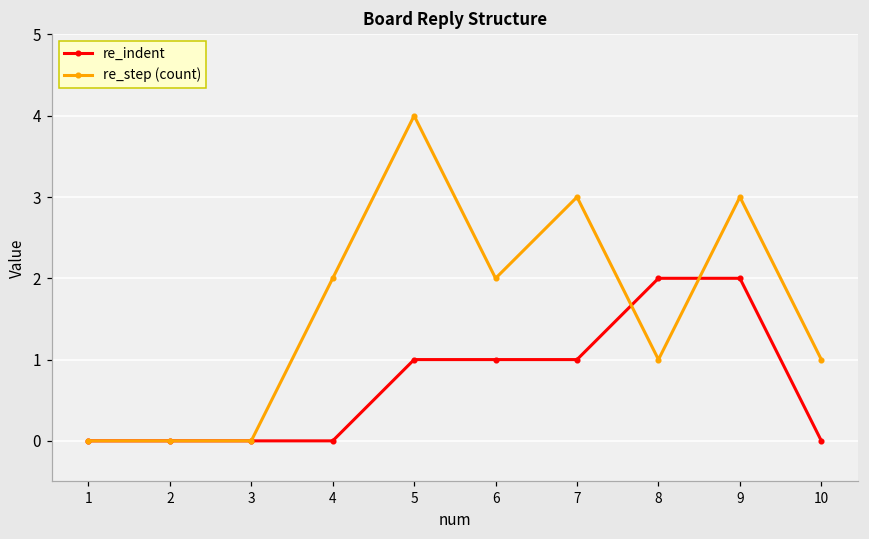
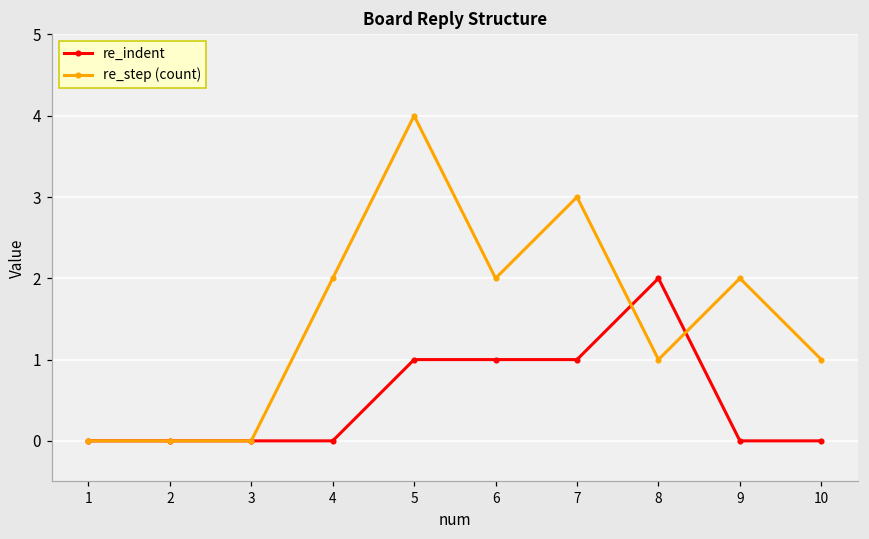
  {
    "re_indent": {
      "4": 0,
      "5": 1,
      "6": 1,
      "7": 1,
      "8": 2,
-     "9": 2,
+     "9": 0,
      "10": 0
    },
    "re_step (count)": {
      "4": 2,
      "5": 4,
      "6": 2,
      "7": 3,
      "8": 1,
-     "9": 3,
+     "9": 2,
      "10": 1
    }
  }
